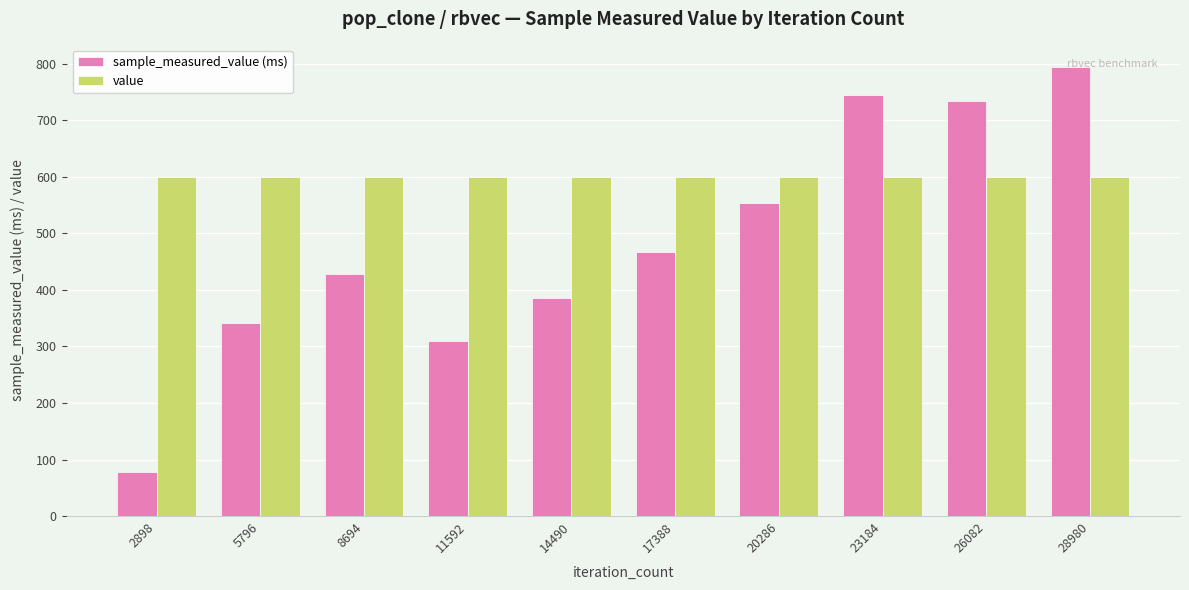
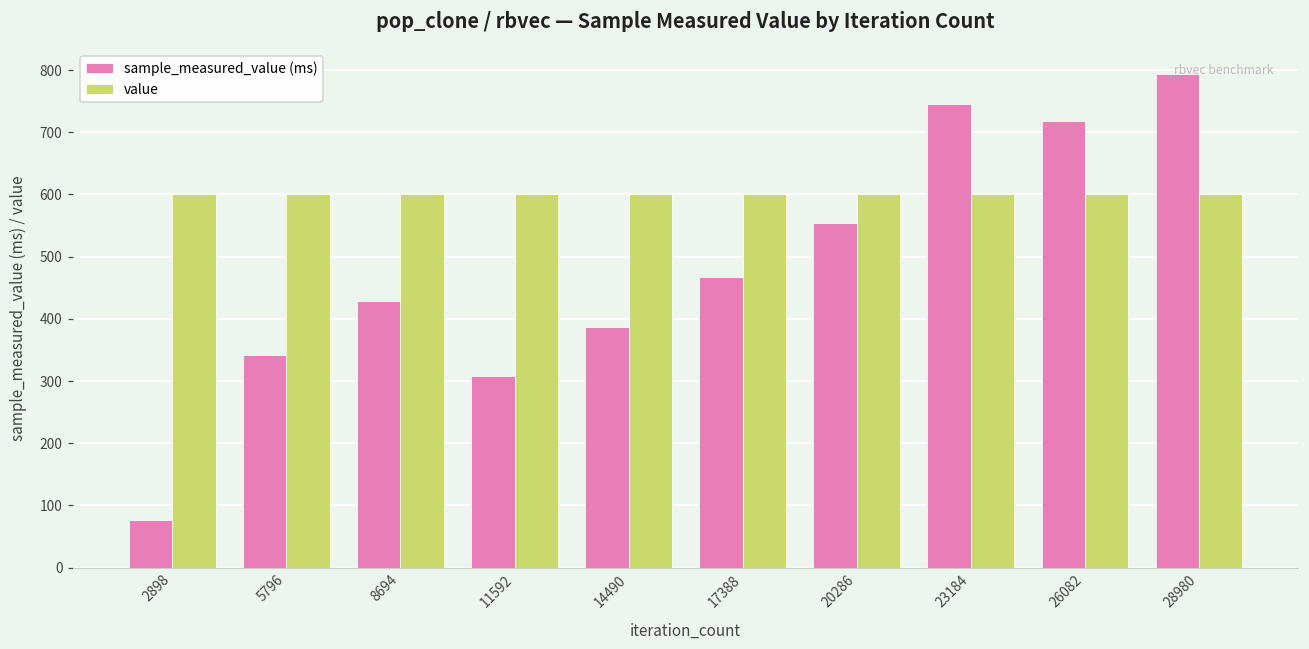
  {
    "sample_measured_value (ms)": {
      "2898": 80,
      "5796": 340,
      "8694": 430,
      "11592": 310,
      "14490": 390,
      "17388": 470,
      "20286": 550,
      "23184": 740,
-     "26082": 730,
+     "26082": 720,
      "28980": 790
    },
    "value": {
      "2898": 600,
      "5796": 600,
      "8694": 600,
      "11592": 600,
      "14490": 600,
      "17388": 600,
      "20286": 600,
      "23184": 600,
      "26082": 600,
      "28980": 600
    }
  }
